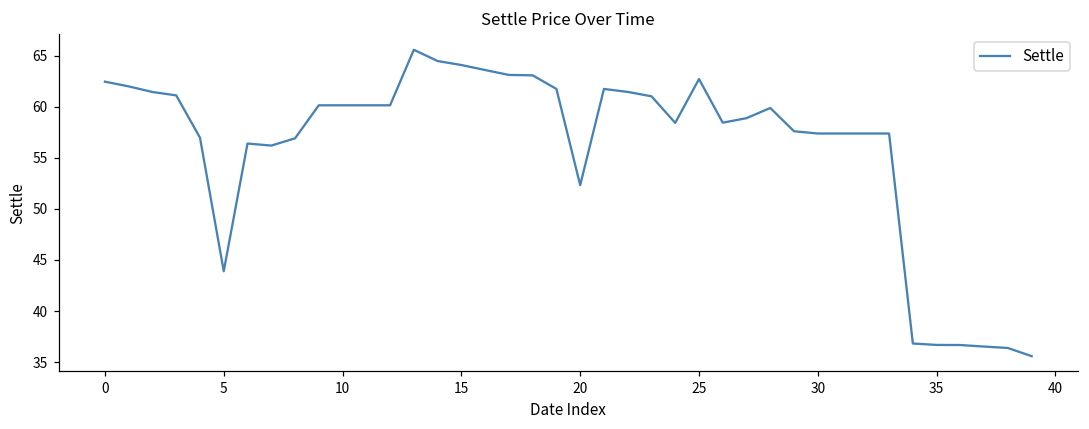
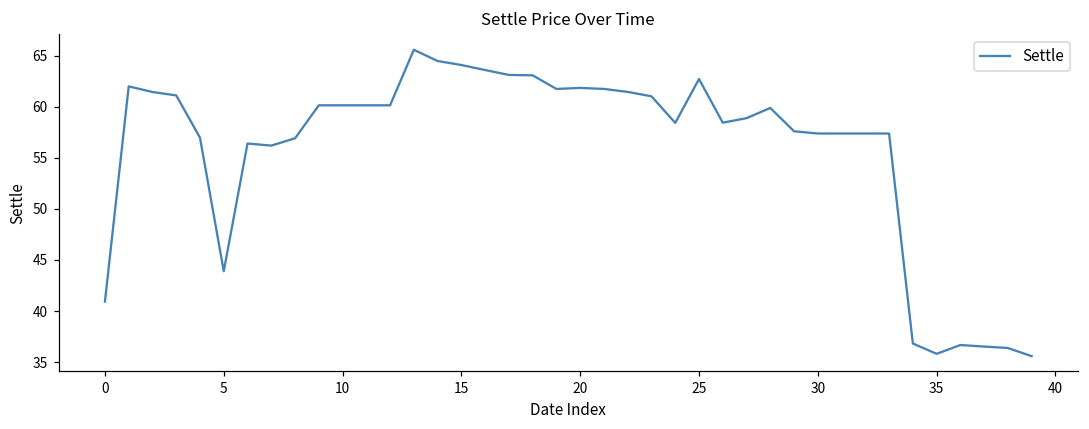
  {
-   "0": 62,
+   "0": 41,
    "5": 44,
    "10": 60,
    "15": 64,
-   "20": 52,
+   "20": 62,
    "25": 63,
    "30": 57,
-   "35": 37
+   "35": 36
  }
